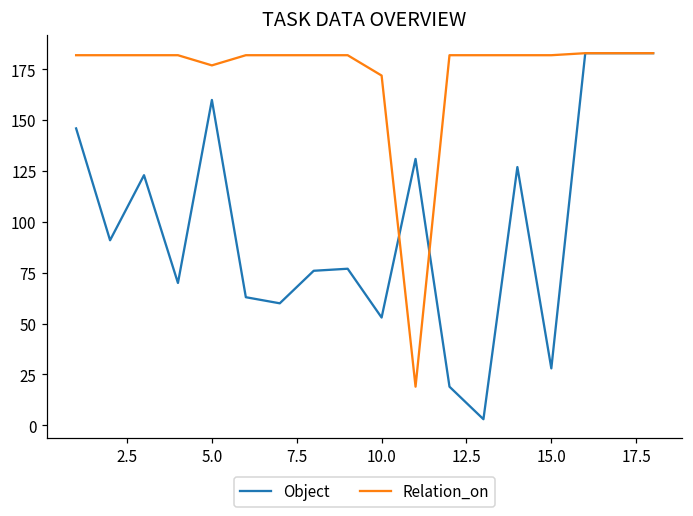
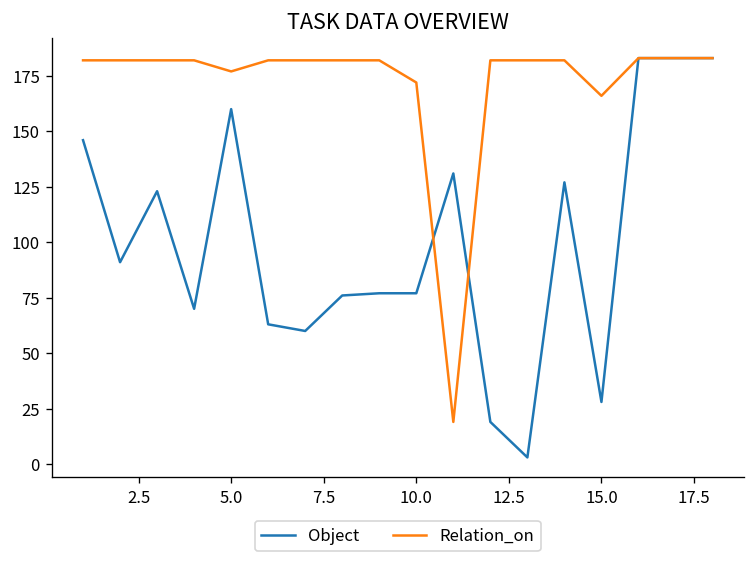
  {
    "Object": {
      "5.0": 160,
-     "10.0": 53,
+     "10.0": 77,
      "15.0": 28
    },
    "Relation_on": {
      "5.0": 177,
      "10.0": 172,
-     "15.0": 182
+     "15.0": 166
    }
  }
